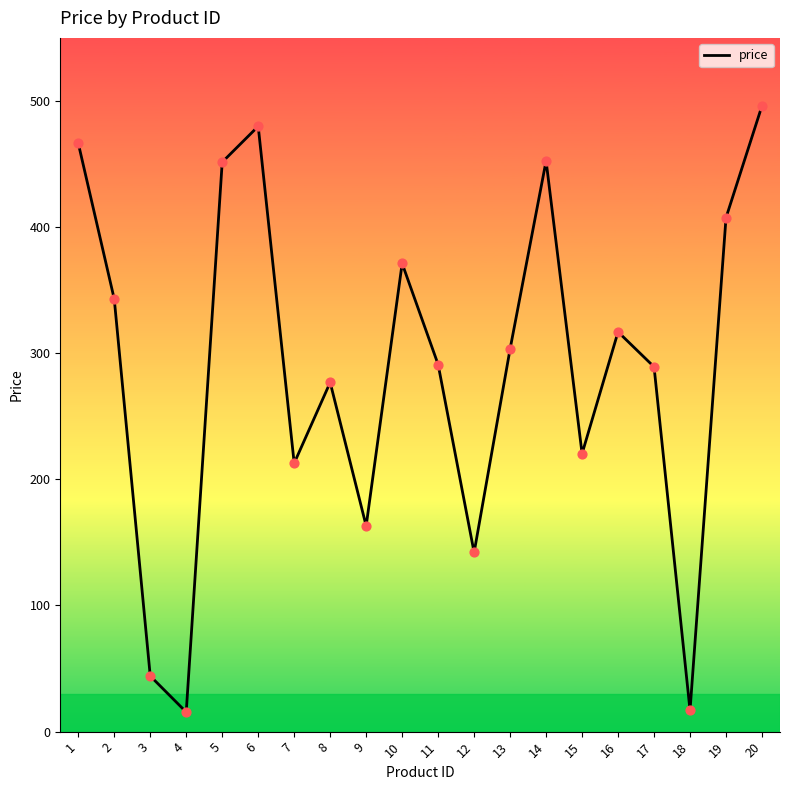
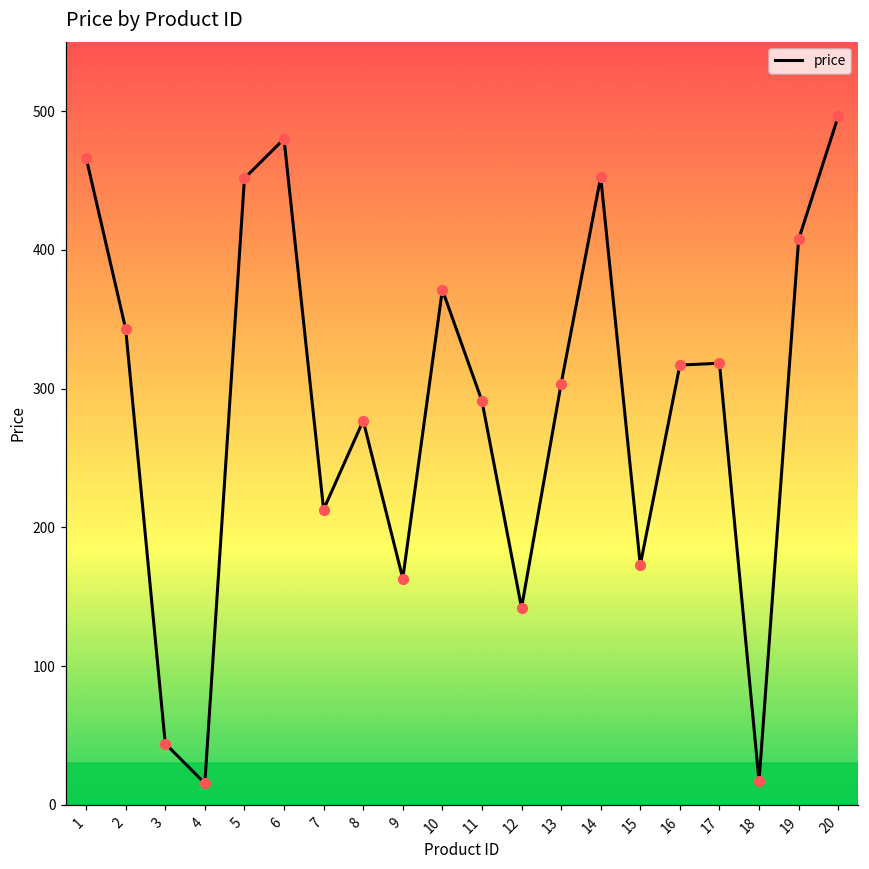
  {
    "1": 466,
    "2": 343,
    "3": 44,
    "5": 452,
    "6": 480,
    "7": 213,
    "8": 277,
    "9": 163,
    "10": 371,
    "11": 291,
    "12": 142,
    "13": 303,
    "14": 452,
-   "15": 220,
+   "15": 173,
    "16": 317,
-   "17": 289,
+   "17": 318,
    "19": 407,
    "20": 496
  }
